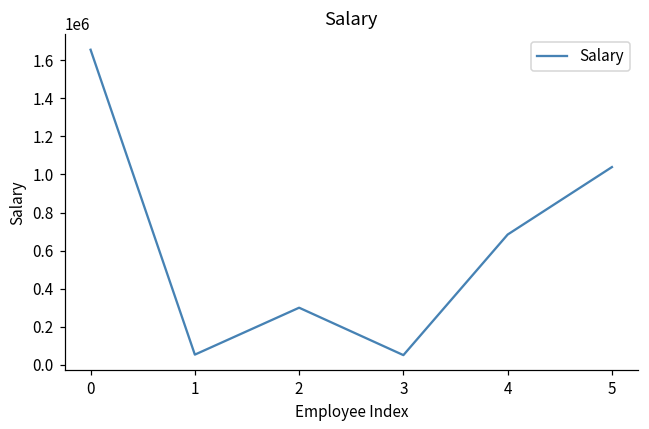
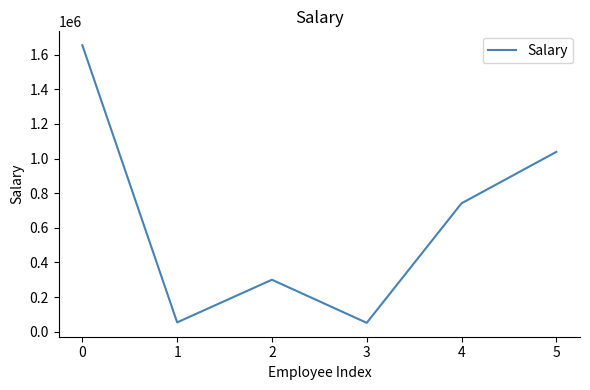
  {
    "0": 1650000,
    "1": 50000,
    "2": 300000,
    "3": 50000,
-   "4": 680000,
+   "4": 740000,
    "5": 1040000
  }
